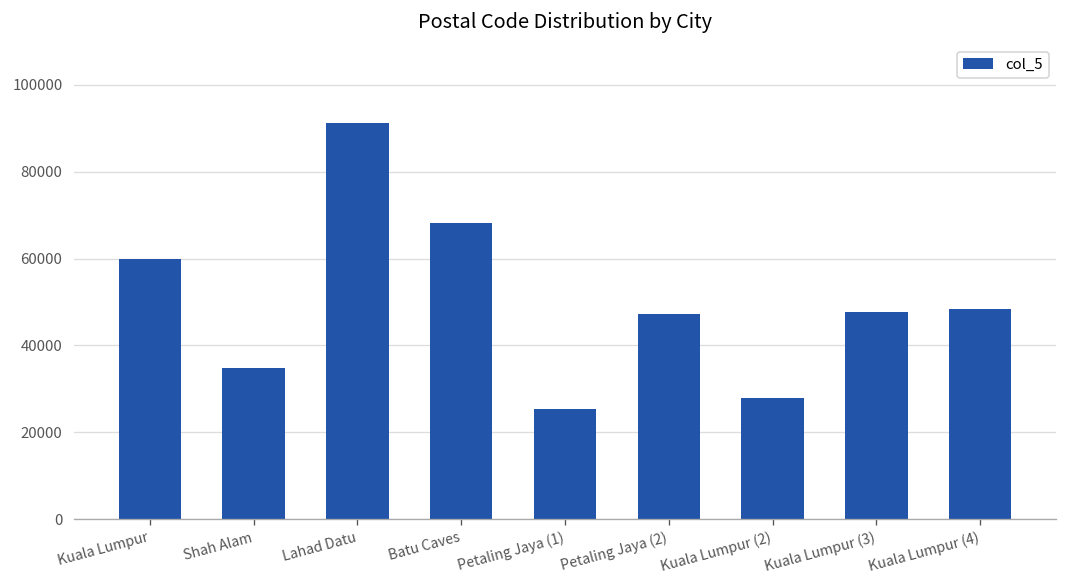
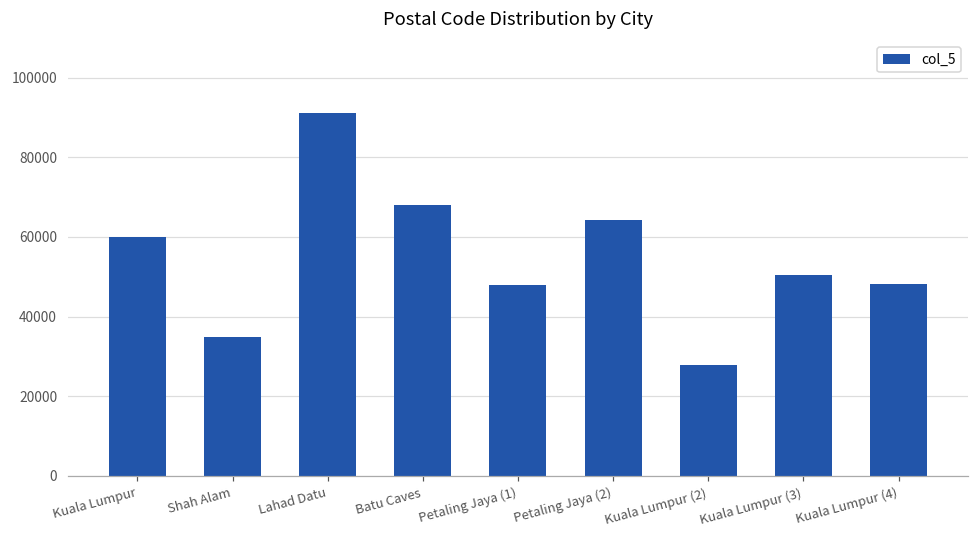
  {
    "Kuala Lumpur": 60000,
    "Shah Alam": 35000,
    "Lahad Datu": 91000,
    "Batu Caves": 68000,
-   "Petaling Jaya (1)": 25000,
-   "Petaling Jaya (2)": 47000,
+   "Petaling Jaya (1)": 48000,
+   "Petaling Jaya (2)": 64000,
    "Kuala Lumpur (2)": 28000,
-   "Kuala Lumpur (3)": 48000,
+   "Kuala Lumpur (3)": 50000,
    "Kuala Lumpur (4)": 48000
  }
